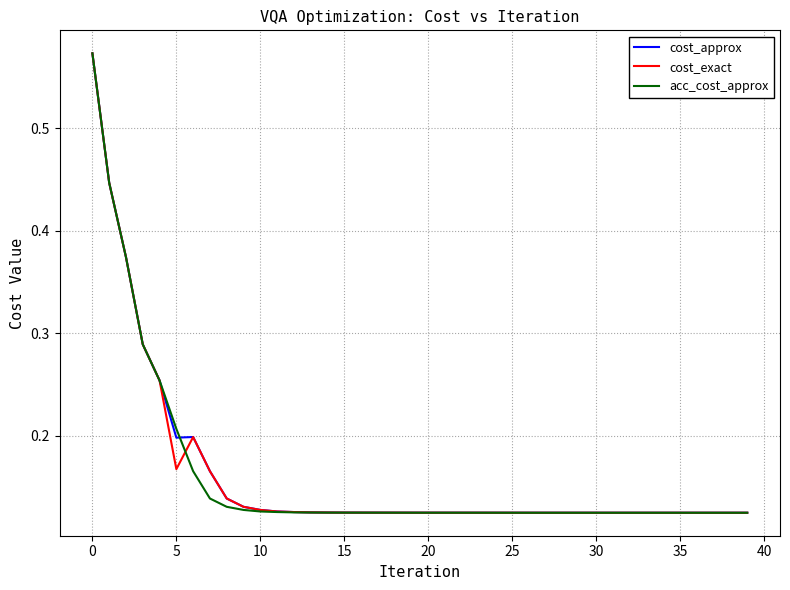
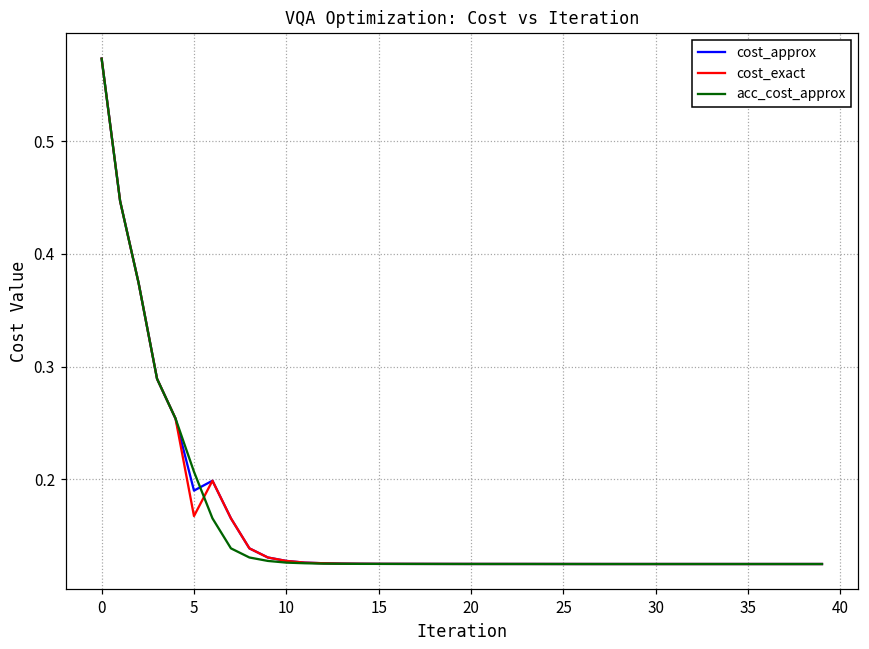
  {
    "cost_approx": {
-     "5": 0.198
+     "5": 0.190
    },
    "cost_exact": {
      "5": 0.168
    },
    "acc_cost_approx": {
      "5": 0.207
    }
  }
